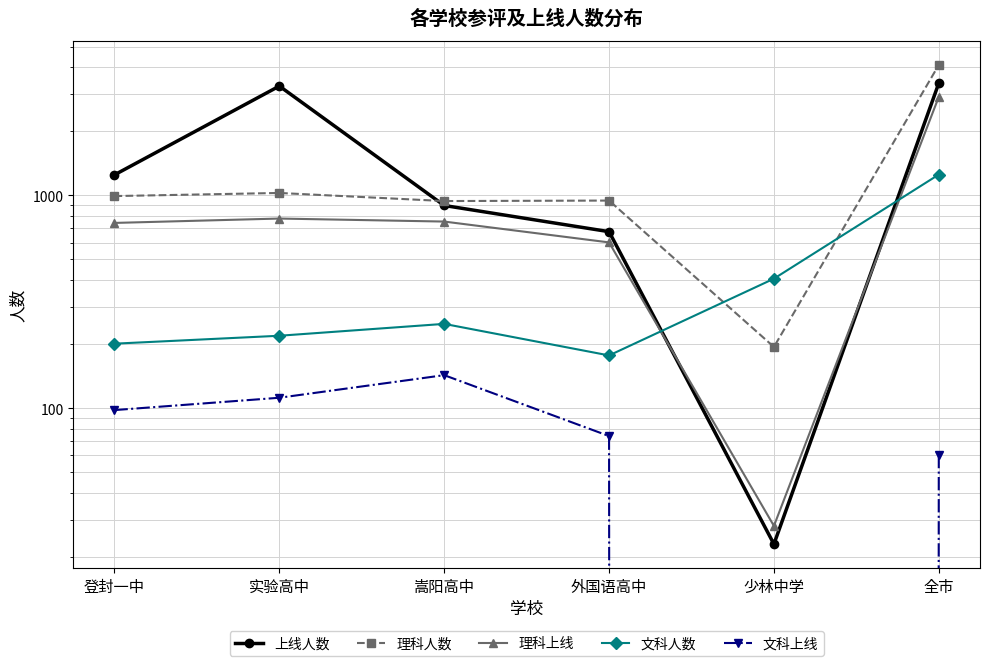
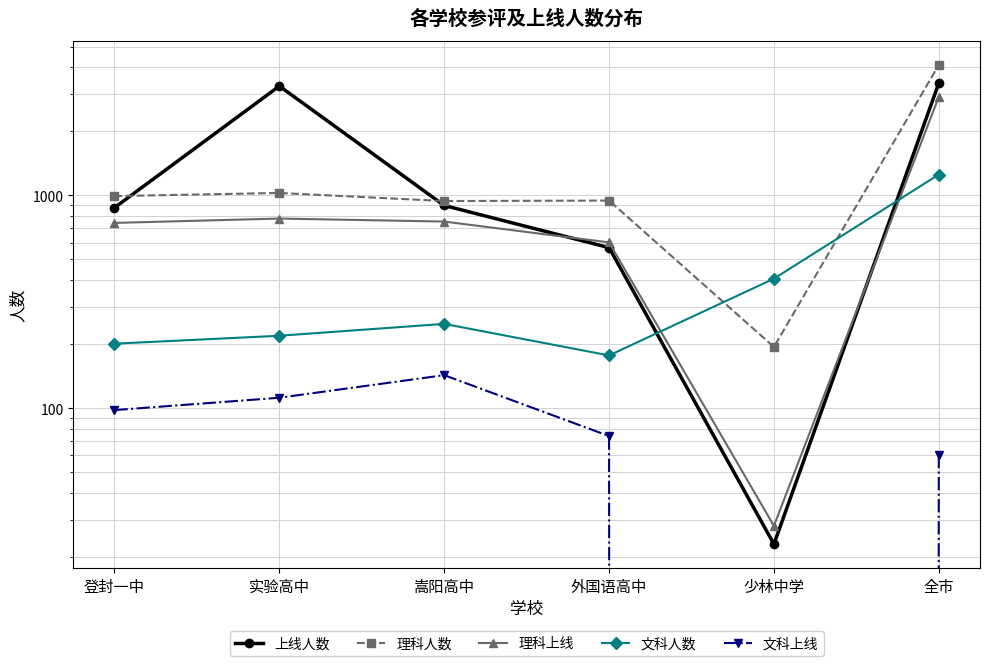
  {
    "上线人数": {
-     "登封一中": 1200,
+     "登封一中": 880,
      "实验高中": 3300,
      "嵩阳高中": 900,
-     "外国语高中": 680,
+     "外国语高中": 570,
      "少林中学": 23,
      "全市": 3400
    },
    "文科人数": {
      "登封一中": 200,
      "实验高中": 220,
      "嵩阳高中": 250,
      "外国语高中": 180,
      "少林中学": 410,
      "全市": 1300
    },
    "文科上线": {
      "登封一中": 100,
      "实验高中": 110,
      "嵩阳高中": 140,
      "外国语高中": 74,
      "全市": 60
    }
  }
